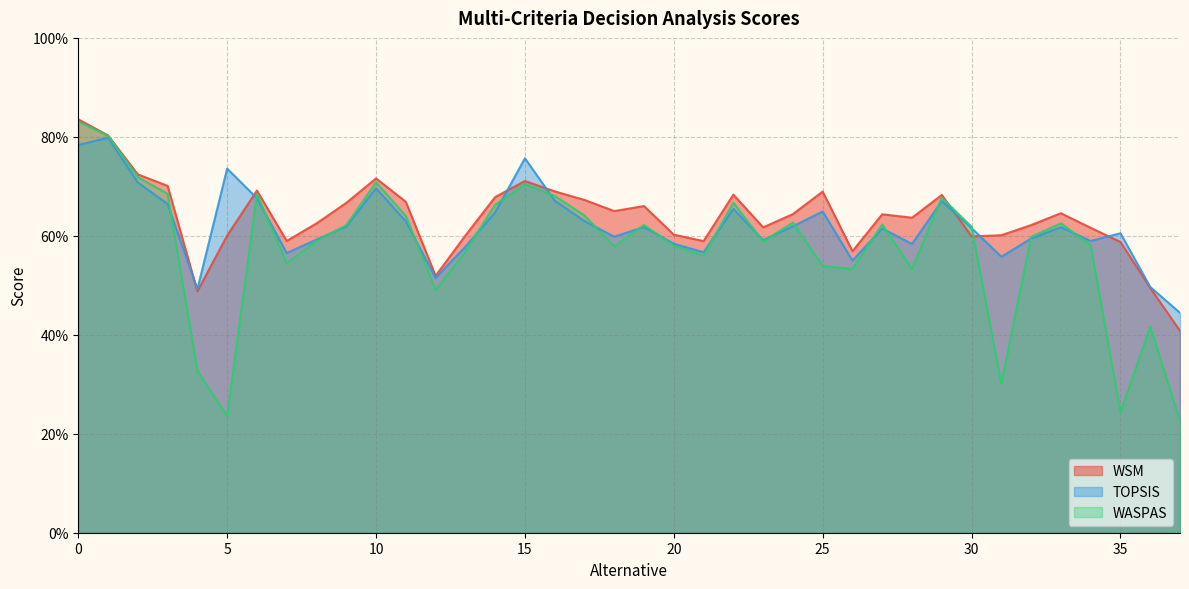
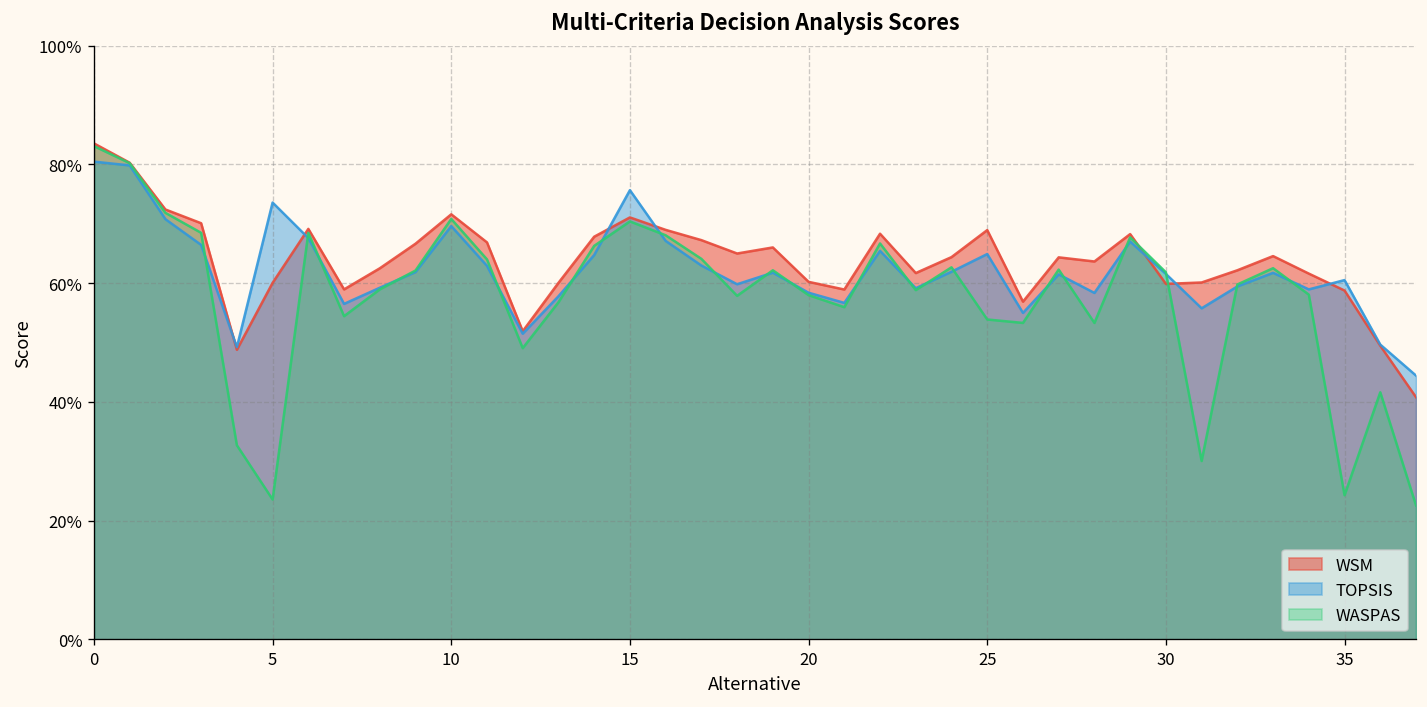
  {
    "WSM": {
      "5": "60%",
      "10": "72%",
      "15": "71%",
      "20": "60%",
      "25": "69%",
      "30": "60%",
      "35": "59%"
    },
    "TOPSIS": {
-     "0": "78%",
+     "0": "80%",
      "5": "74%",
      "10": "70%",
      "15": "76%",
      "25": "65%",
      "35": "61%"
    },
    "WASPAS": {
      "5": "24%",
      "10": "71%",
      "15": "70%",
      "25": "54%",
      "35": "24%"
    }
  }
